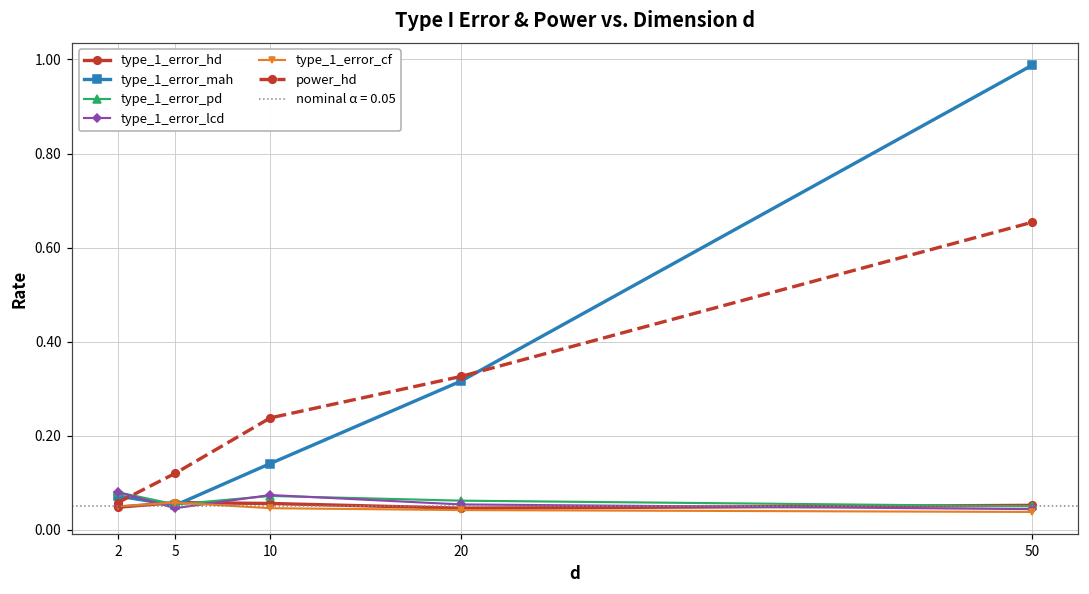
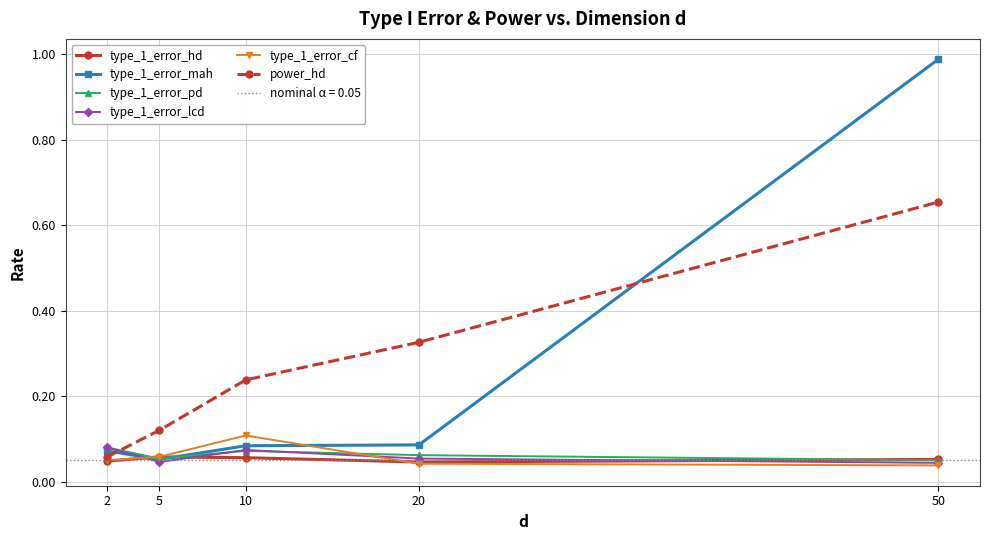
  {
    "type_1_error_mah": {
      "2": 0.07,
-     "10": 0.14,
-     "20": 0.32,
+     "10": 0.08,
+     "20": 0.09,
      "50": 0.99
    },
    "type_1_error_pd": {
      "20": 0.06
    },
    "type_1_error_lcd": {
      "5": 0.05,
      "20": 0.05
    },
    "type_1_error_cf": {
-     "10": 0.05,
+     "10": 0.11,
      "50": 0.04
    }
  }
